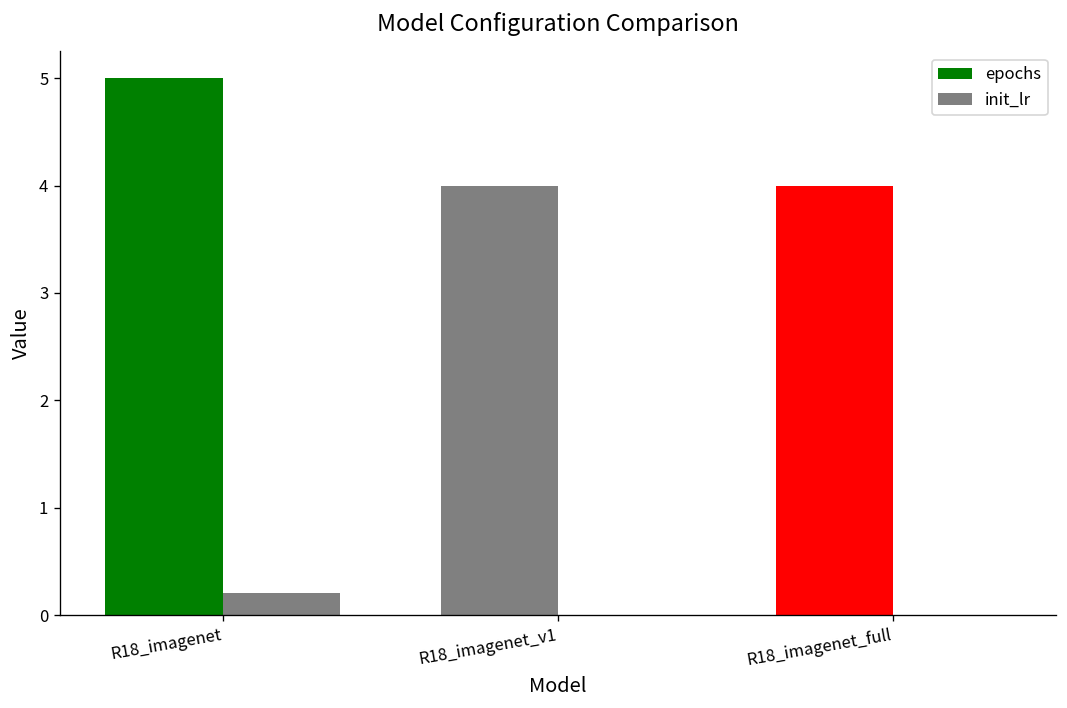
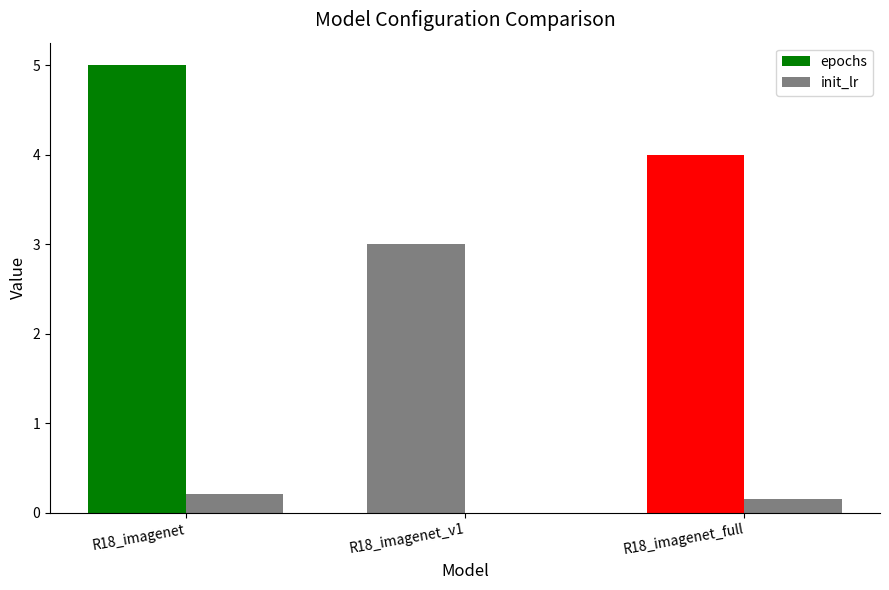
  {
    "epochs": {
      "R18_imagenet": 5,
-     "R18_imagenet_v1": 4,
+     "R18_imagenet_v1": 3,
      "R18_imagenet_full": 4
    },
    "init_lr": {
      "R18_imagenet": 0.2,
-     "R18_imagenet_full": 0.0
+     "R18_imagenet_full": 0.2
    }
  }
